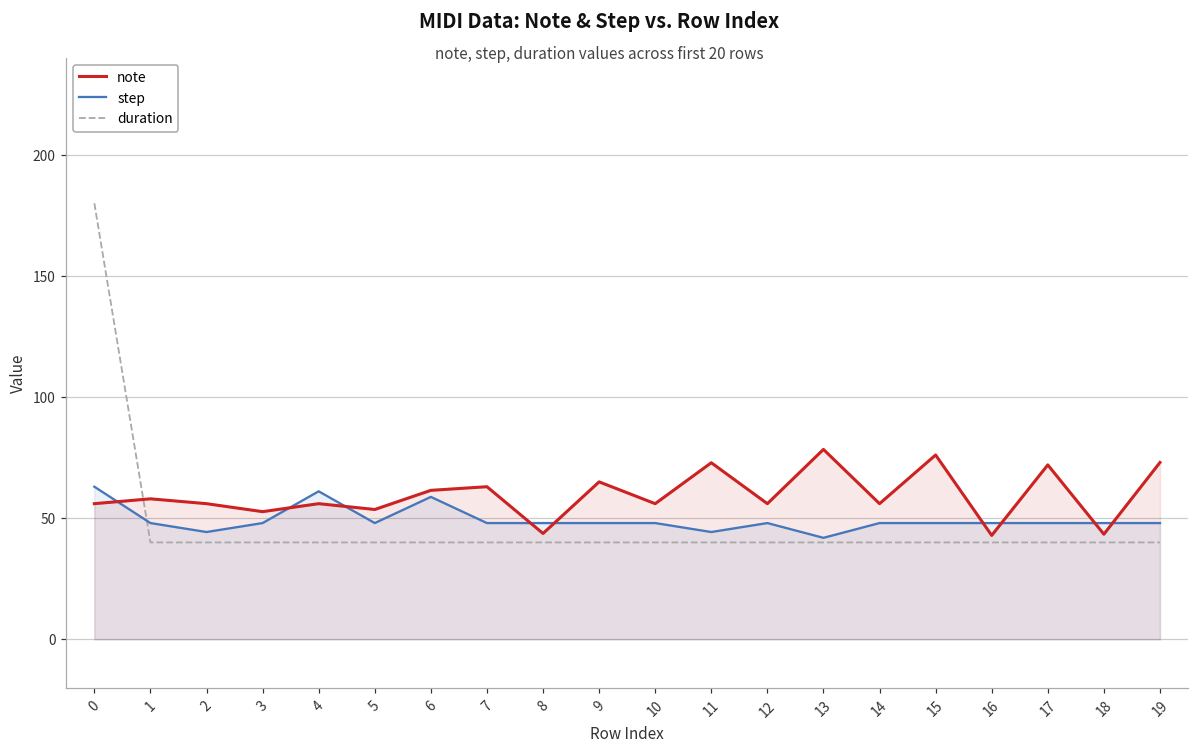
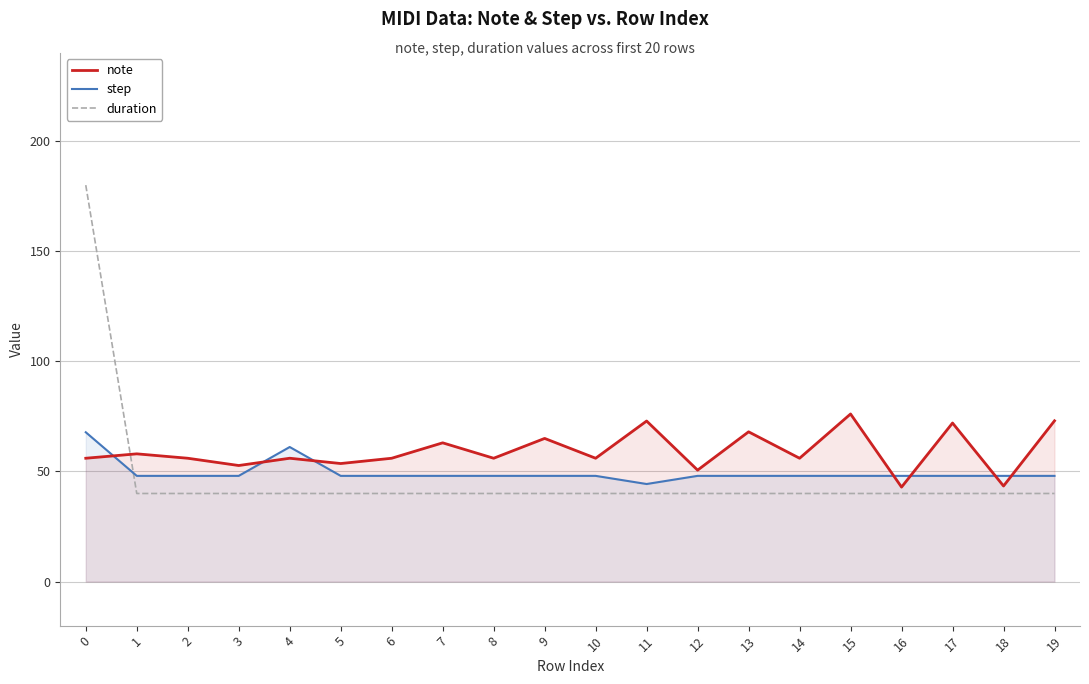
  {
    "note": {
      "0": 56,
      "1": 58,
      "2": 56,
      "3": 53,
      "4": 56,
      "5": 54,
-     "6": 62,
+     "6": 56,
      "7": 63,
-     "8": 44,
+     "8": 56,
      "9": 65,
      "10": 56,
      "11": 73,
-     "12": 56,
-     "13": 78,
+     "12": 51,
+     "13": 68,
      "14": 56,
      "15": 76,
      "16": 43,
      "17": 72,
      "18": 43,
      "19": 73
    },
    "step": {
-     "0": 63,
+     "0": 68,
      "1": 48,
-     "2": 44,
+     "2": 48,
      "3": 48,
      "4": 61,
      "5": 48,
-     "6": 59,
+     "6": 48,
      "7": 48,
      "8": 48,
      "9": 48,
      "10": 48,
      "11": 44,
      "12": 48,
-     "13": 42,
+     "13": 48,
      "14": 48,
      "15": 48,
      "16": 48,
      "17": 48,
      "18": 48,
      "19": 48
    },
    "duration": {
      "0": 180,
      "1": 40,
      "2": 40,
      "3": 40,
      "4": 40,
      "5": 40,
      "6": 40,
      "7": 40,
      "8": 40,
      "9": 40,
      "10": 40,
      "11": 40,
      "12": 40,
      "13": 40,
      "14": 40,
      "15": 40,
      "16": 40,
      "17": 40,
      "18": 40,
      "19": 40
    }
  }
